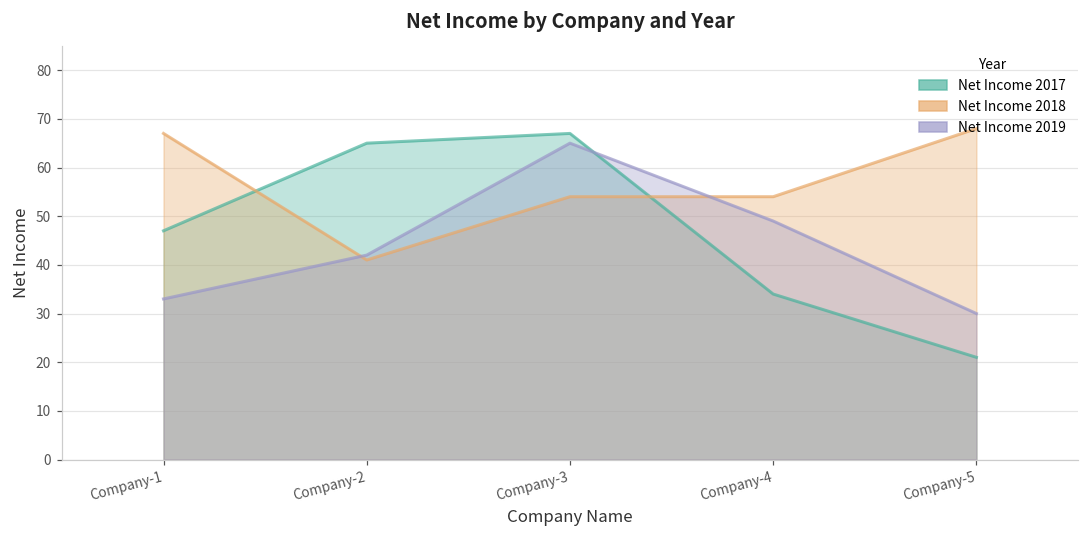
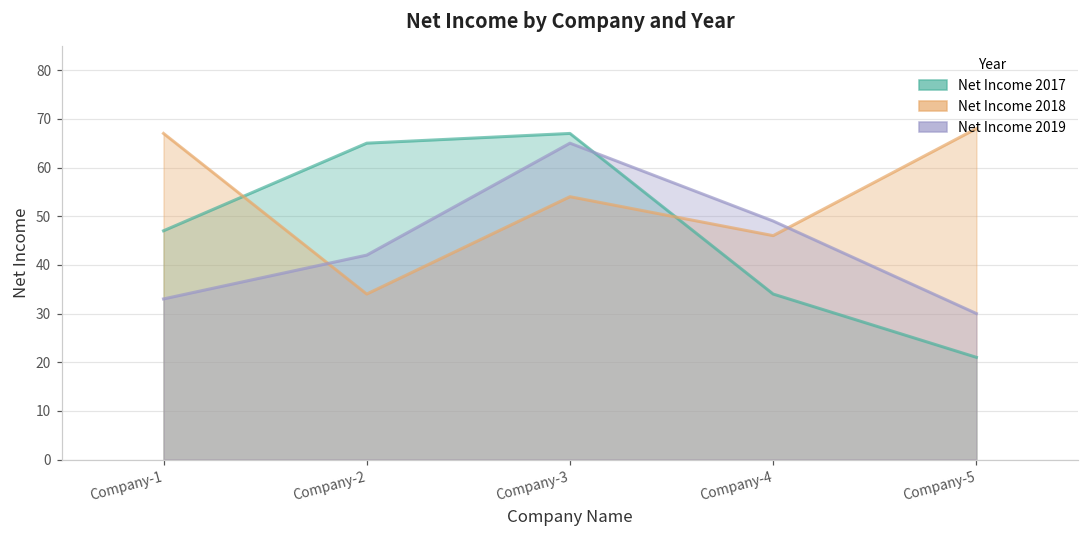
  {
    "Net Income 2018": {
      "Company-1": 67,
-     "Company-2": 41,
+     "Company-2": 34,
      "Company-3": 54,
-     "Company-4": 54,
+     "Company-4": 46,
      "Company-5": 68
    }
  }
